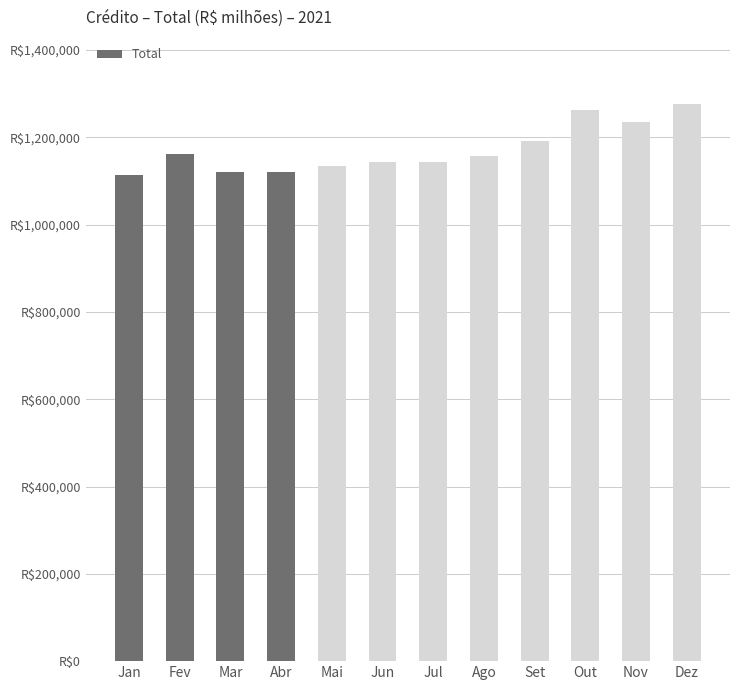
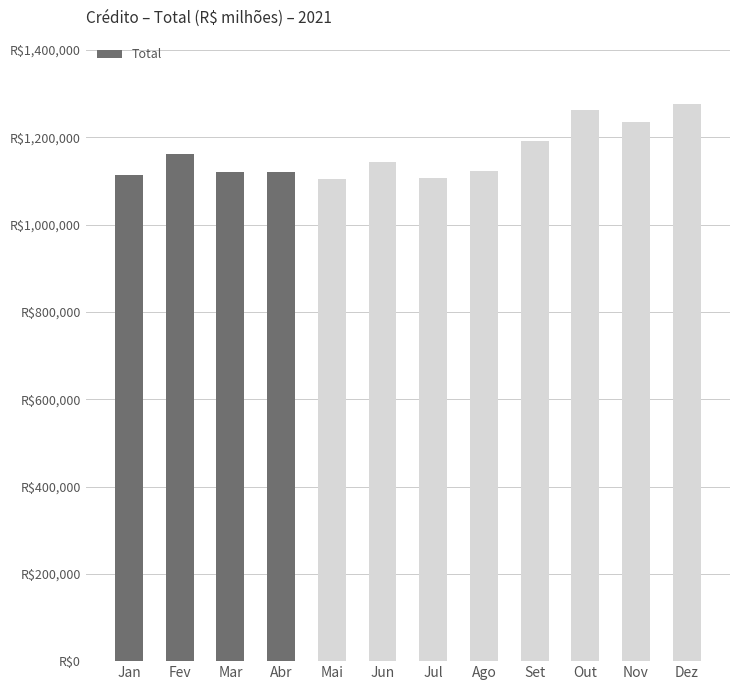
  {
    "Jan": "R$1,110,000",
    "Fev": "R$1,160,000",
    "Mar": "R$1,120,000",
    "Abr": "R$1,120,000",
-   "Mai": "R$1,130,000",
+   "Mai": "R$1,100,000",
    "Jun": "R$1,140,000",
-   "Jul": "R$1,140,000",
-   "Ago": "R$1,160,000",
+   "Jul": "R$1,110,000",
+   "Ago": "R$1,120,000",
    "Set": "R$1,190,000",
    "Out": "R$1,260,000",
    "Nov": "R$1,240,000",
    "Dez": "R$1,280,000"
  }
